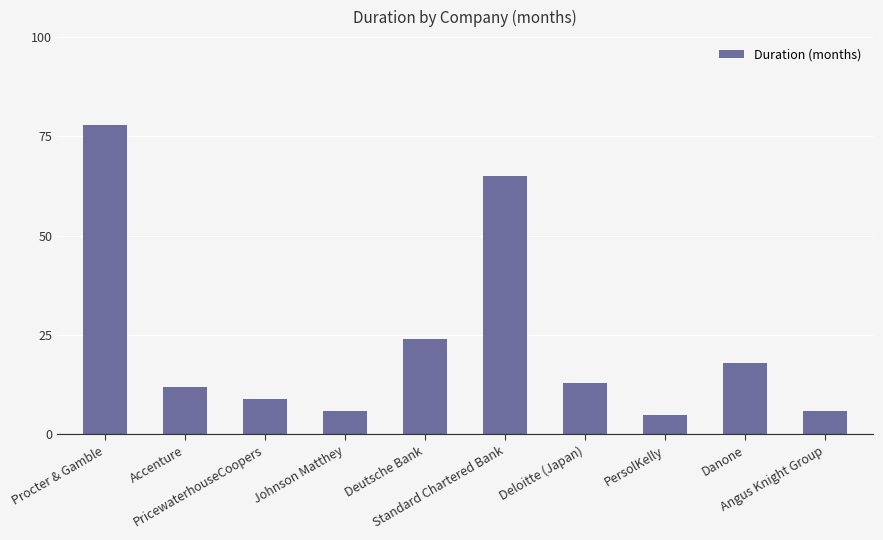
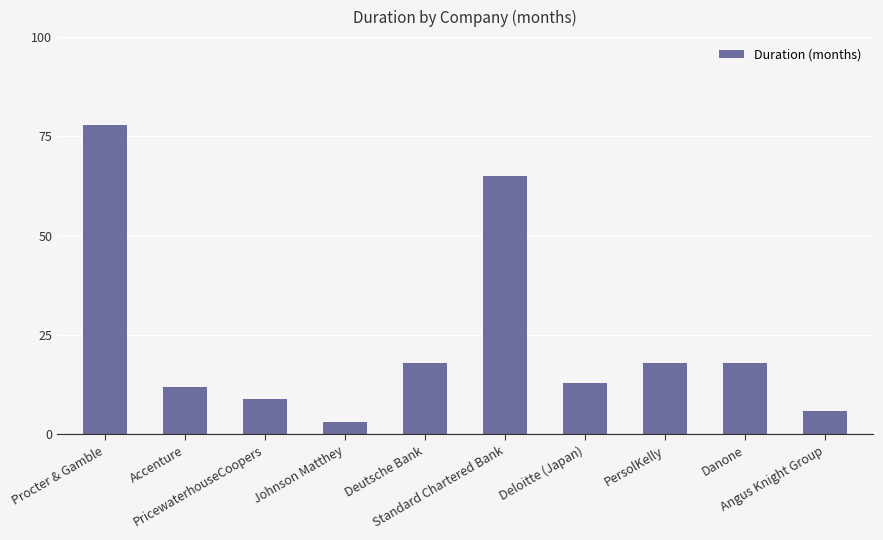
  {
    "Procter & Gamble": 78,
    "Accenture": 12,
    "PricewaterhouseCoopers": 9,
-   "Johnson Matthey": 6,
-   "Deutsche Bank": 24,
+   "Johnson Matthey": 3,
+   "Deutsche Bank": 18,
    "Standard Chartered Bank": 65,
    "Deloitte (Japan)": 13,
-   "PersolKelly": 5,
+   "PersolKelly": 18,
    "Danone": 18,
    "Angus Knight Group": 6
  }
